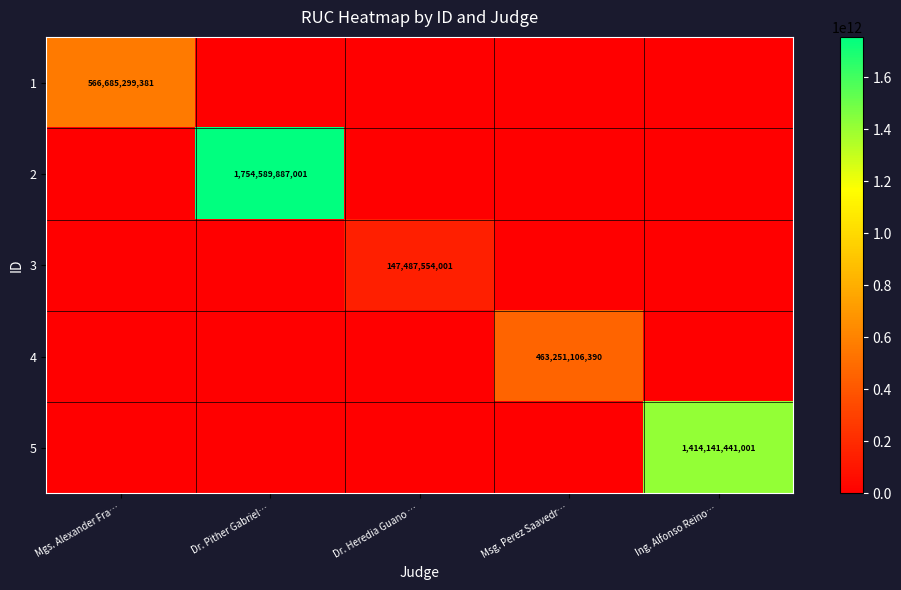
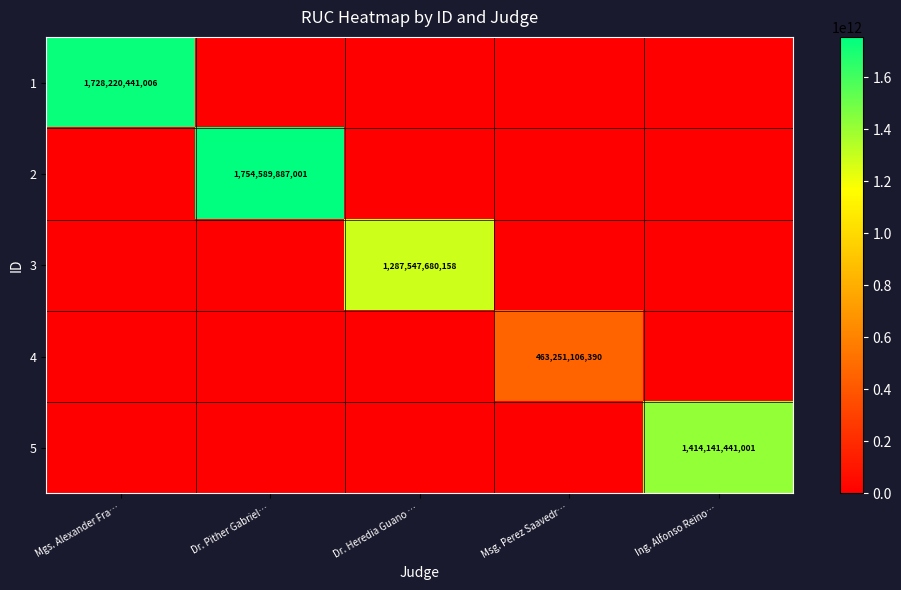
  {
    "1": {
-     "Mgs. Alexander Fra…": "566,685,299,381"
+     "Mgs. Alexander Fra…": "1,728,220,441,006"
    },
    "2": {
      "Dr. Pither Gabriel…": "1,754,589,887,001"
    },
    "3": {
-     "Dr. Heredia Guano …": "147,487,554,001"
+     "Dr. Heredia Guano …": "1,287,547,680,158"
    },
    "4": {
      "Msg. Perez Saavedr…": "463,251,106,390"
    },
    "5": {
      "Ing. Alfonso Reino…": "1,414,141,441,001"
    }
  }
